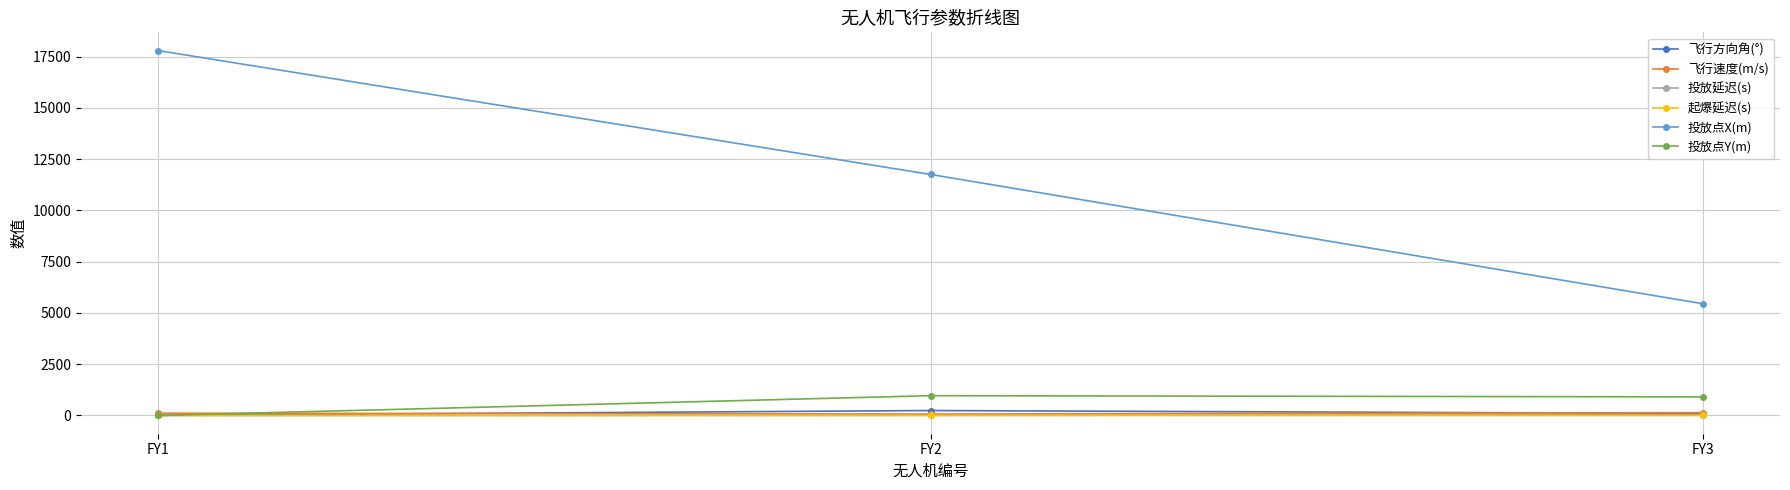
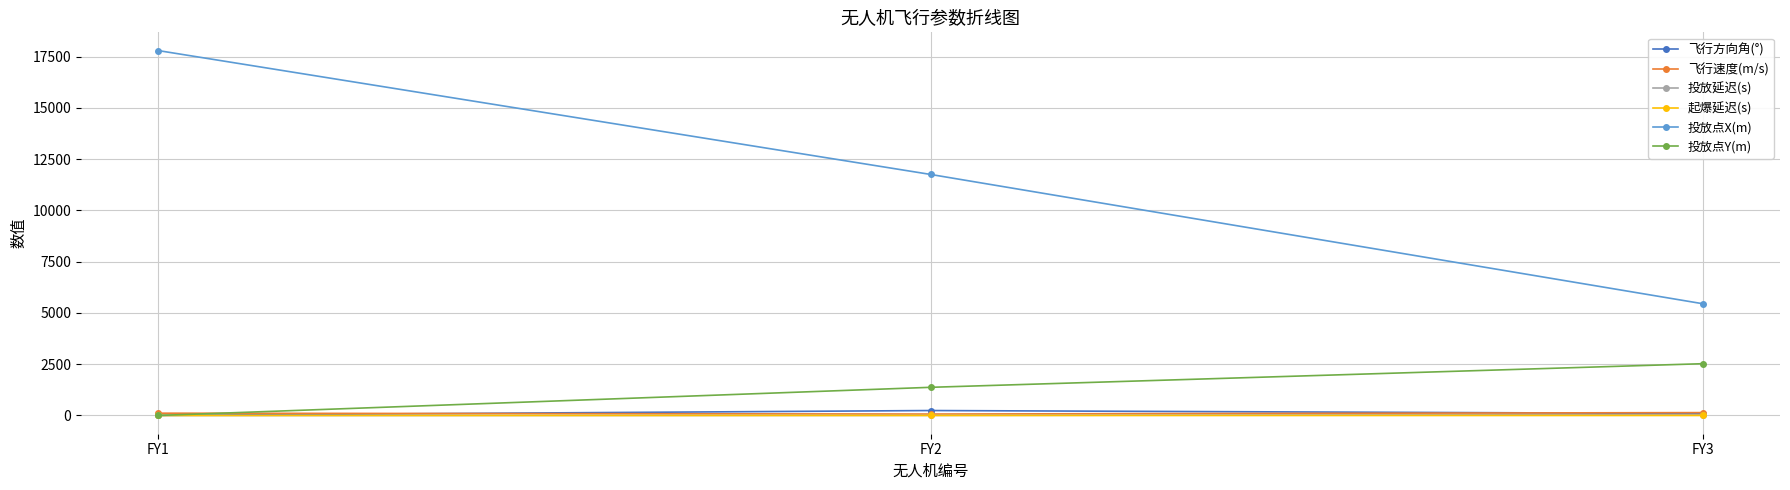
  {
    "投放点Y(m)": {
-     "FY2": 1000,
-     "FY3": 900
+     "FY2": 1400,
+     "FY3": 2500
    }
  }
